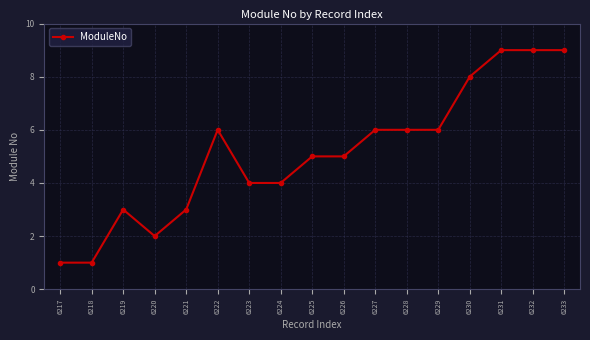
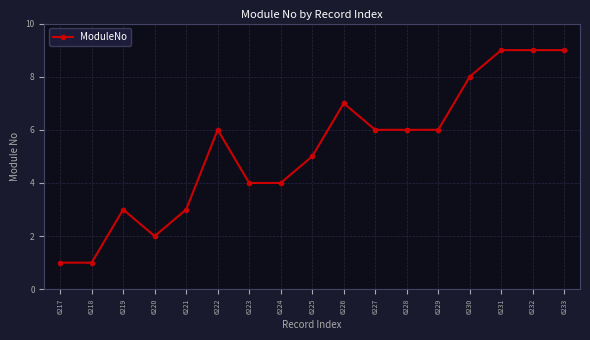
  {
    "6217": 1,
    "6218": 1,
    "6219": 3,
    "6220": 2,
    "6221": 3,
    "6222": 6,
    "6223": 4,
    "6224": 4,
    "6225": 5,
-   "6226": 5,
+   "6226": 7,
    "6227": 6,
    "6228": 6,
    "6229": 6,
    "6230": 8,
    "6231": 9,
    "6232": 9,
    "6233": 9
  }
